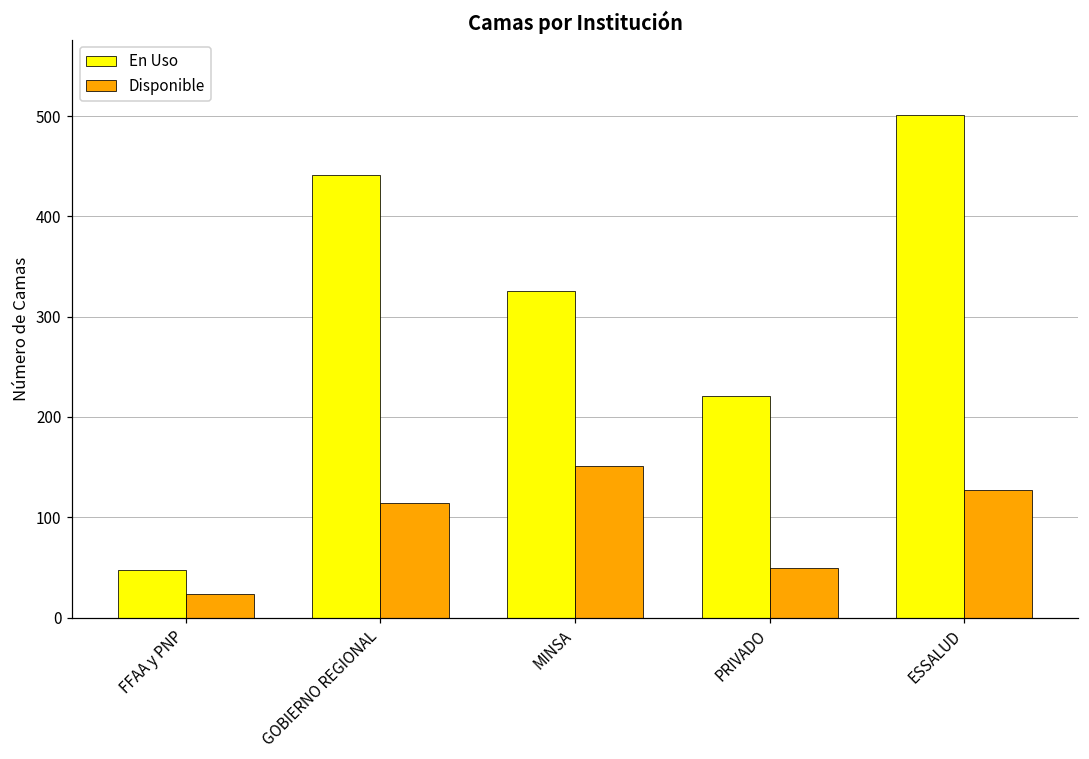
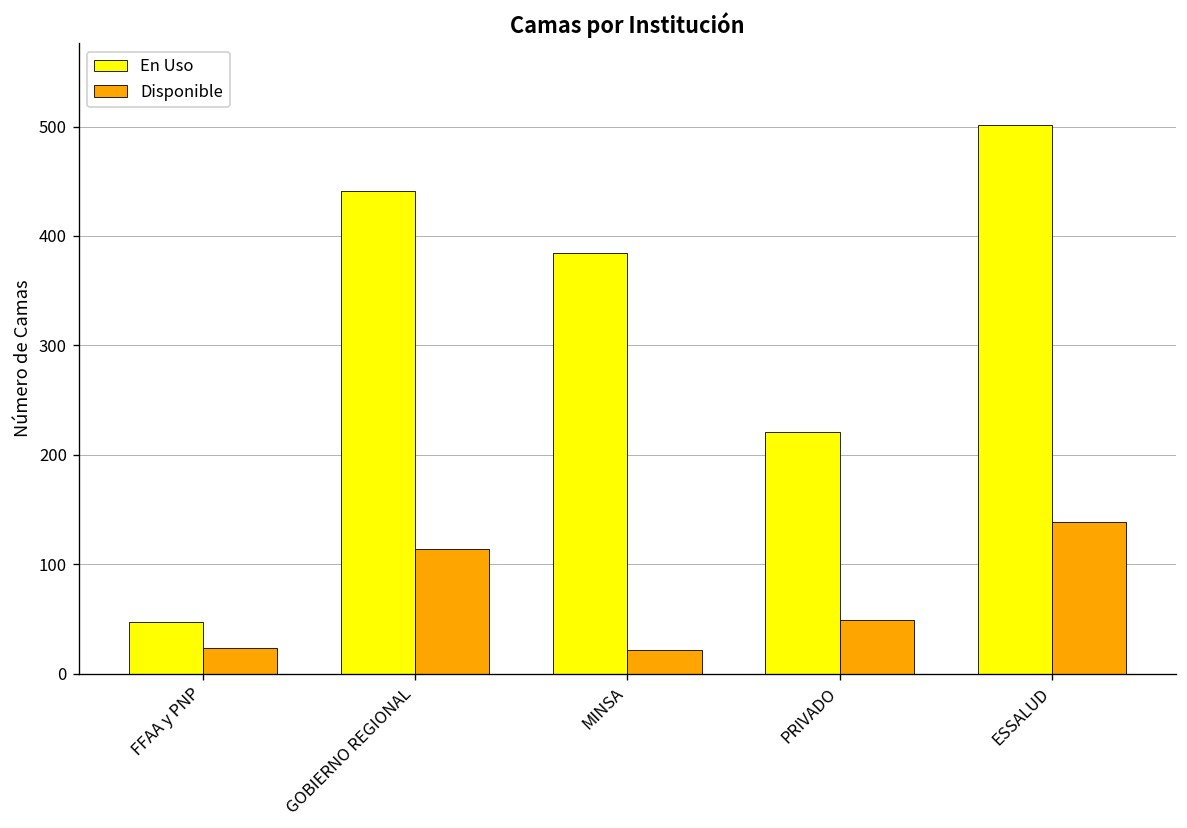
  {
    "En Uso": {
      "FFAA y PNP": 50,
      "GOBIERNO REGIONAL": 440,
-     "MINSA": 330,
+     "MINSA": 380,
      "PRIVADO": 220,
      "ESSALUD": 500
    },
    "Disponible": {
      "FFAA y PNP": 20,
      "GOBIERNO REGIONAL": 110,
-     "MINSA": 150,
+     "MINSA": 20,
      "PRIVADO": 50,
-     "ESSALUD": 130
+     "ESSALUD": 140
    }
  }
